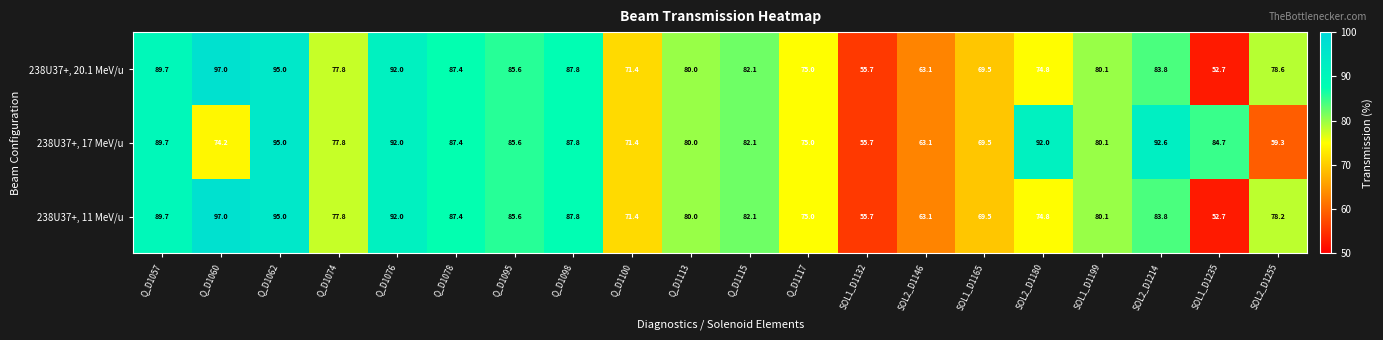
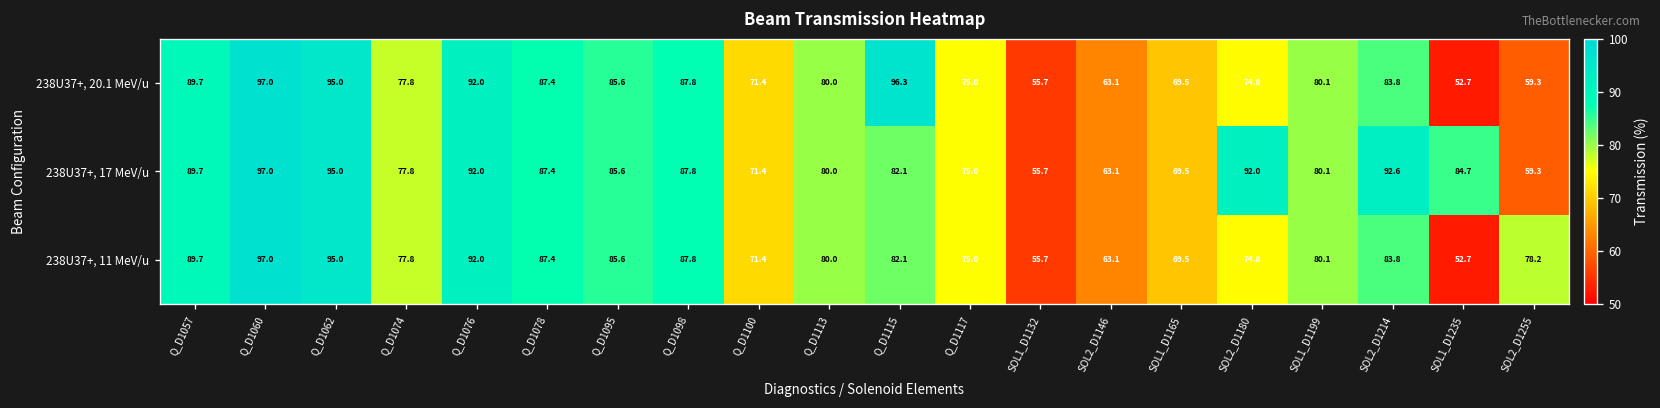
  {
    "238U37+, 20.1 MeV/u": {
      "Q_D1057": 89.7,
      "Q_D1060": 97.0,
      "Q_D1062": 95.0,
      "Q_D1074": 77.8,
      "Q_D1076": 92.0,
      "Q_D1078": 87.4,
      "Q_D1095": 85.6,
      "Q_D1098": 87.8,
      "Q_D1100": 71.4,
      "Q_D1113": 80.0,
-     "Q_D1115": 82.1,
+     "Q_D1115": 96.3,
      "Q_D1117": 75.0,
      "SOL1_D1132": 55.7,
      "SOL2_D1146": 63.1,
      "SOL1_D1165": 69.5,
      "SOL2_D1180": 74.8,
      "SOL1_D1199": 80.1,
      "SOL2_D1214": 83.8,
      "SOL1_D1235": 52.7,
-     "SOL2_D1255": 78.6
+     "SOL2_D1255": 59.3
    },
    "238U37+, 17 MeV/u": {
      "Q_D1057": 89.7,
-     "Q_D1060": 74.2,
+     "Q_D1060": 97.0,
      "Q_D1062": 95.0,
      "Q_D1074": 77.8,
      "Q_D1076": 92.0,
      "Q_D1078": 87.4,
      "Q_D1095": 85.6,
      "Q_D1098": 87.8,
      "Q_D1100": 71.4,
      "Q_D1113": 80.0,
      "Q_D1115": 82.1,
      "Q_D1117": 75.0,
      "SOL1_D1132": 55.7,
      "SOL2_D1146": 63.1,
      "SOL1_D1165": 69.5,
      "SOL2_D1180": 92.0,
      "SOL1_D1199": 80.1,
      "SOL2_D1214": 92.6,
      "SOL1_D1235": 84.7,
      "SOL2_D1255": 59.3
    },
    "238U37+, 11 MeV/u": {
      "Q_D1057": 89.7,
      "Q_D1060": 97.0,
      "Q_D1062": 95.0,
      "Q_D1074": 77.8,
      "Q_D1076": 92.0,
      "Q_D1078": 87.4,
      "Q_D1095": 85.6,
      "Q_D1098": 87.8,
      "Q_D1100": 71.4,
      "Q_D1113": 80.0,
      "Q_D1115": 82.1,
      "Q_D1117": 75.0,
      "SOL1_D1132": 55.7,
      "SOL2_D1146": 63.1,
      "SOL1_D1165": 69.5,
      "SOL2_D1180": 74.8,
      "SOL1_D1199": 80.1,
      "SOL2_D1214": 83.8,
      "SOL1_D1235": 52.7,
      "SOL2_D1255": 78.2
    }
  }
